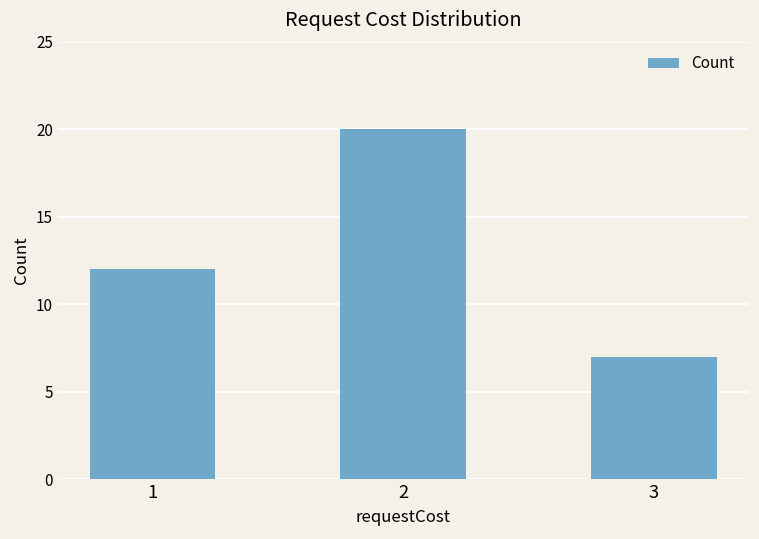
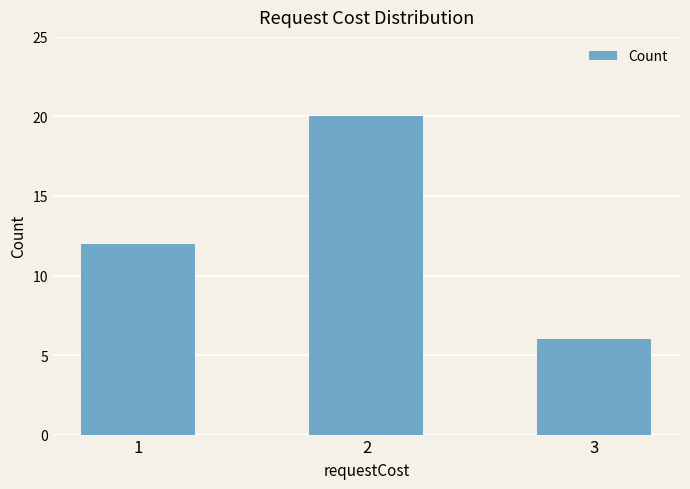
  {
    "1": 12,
    "2": 20,
-   "3": 7
+   "3": 6
  }
